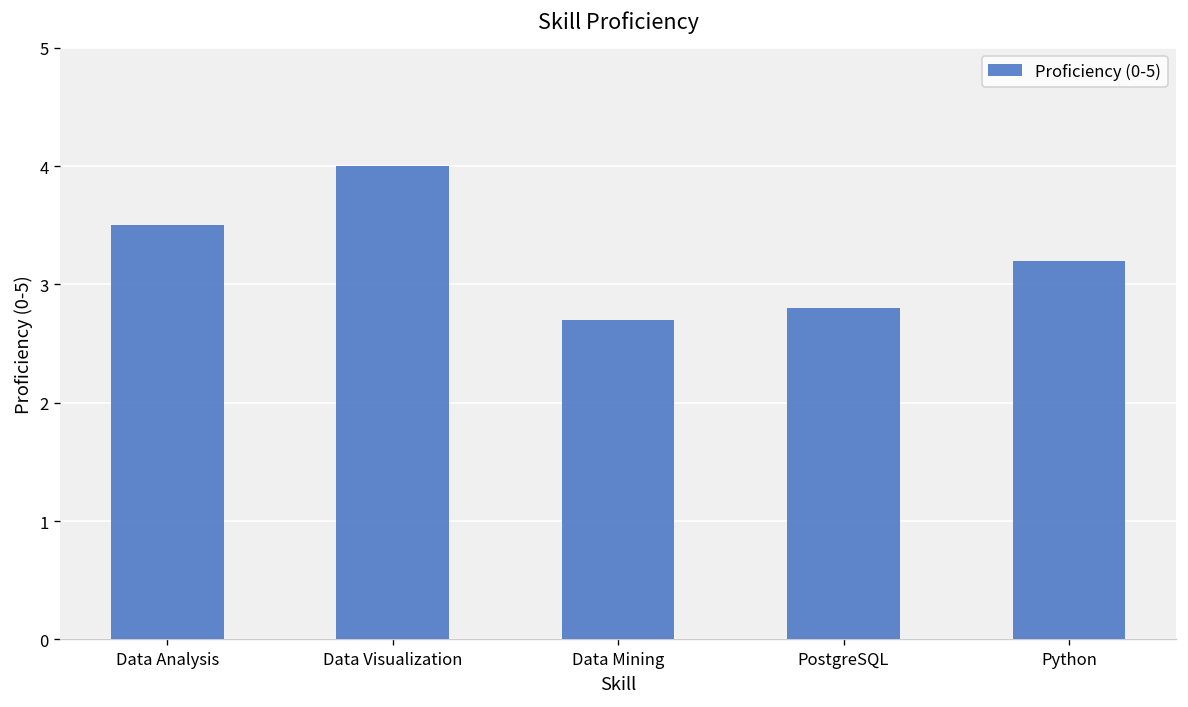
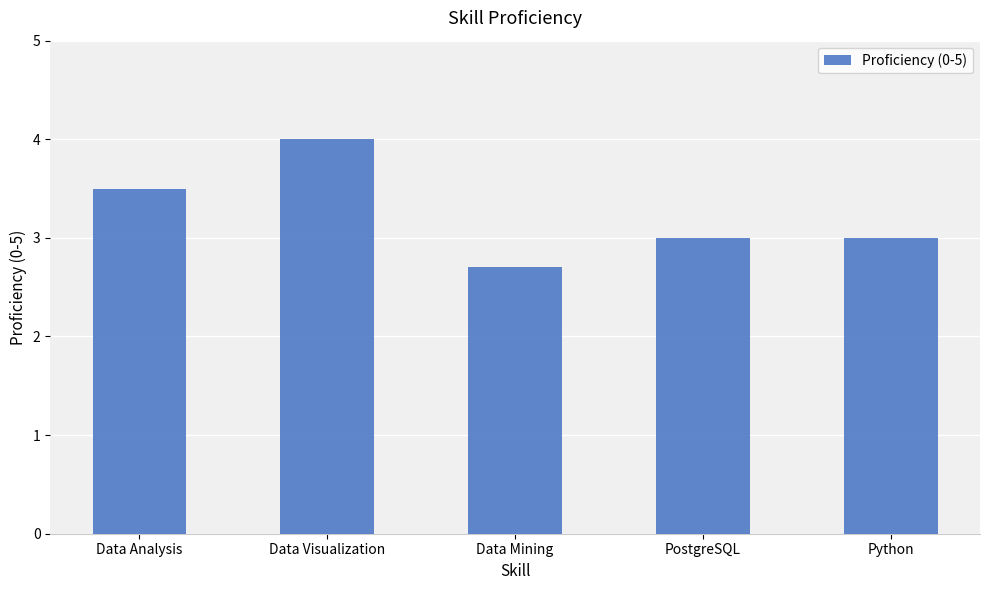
  {
    "Data Analysis": 3.5,
    "Data Visualization": 4.0,
    "Data Mining": 2.7,
-   "PostgreSQL": 2.8,
-   "Python": 3.2
+   "PostgreSQL": 3.0,
+   "Python": 3.0
  }
